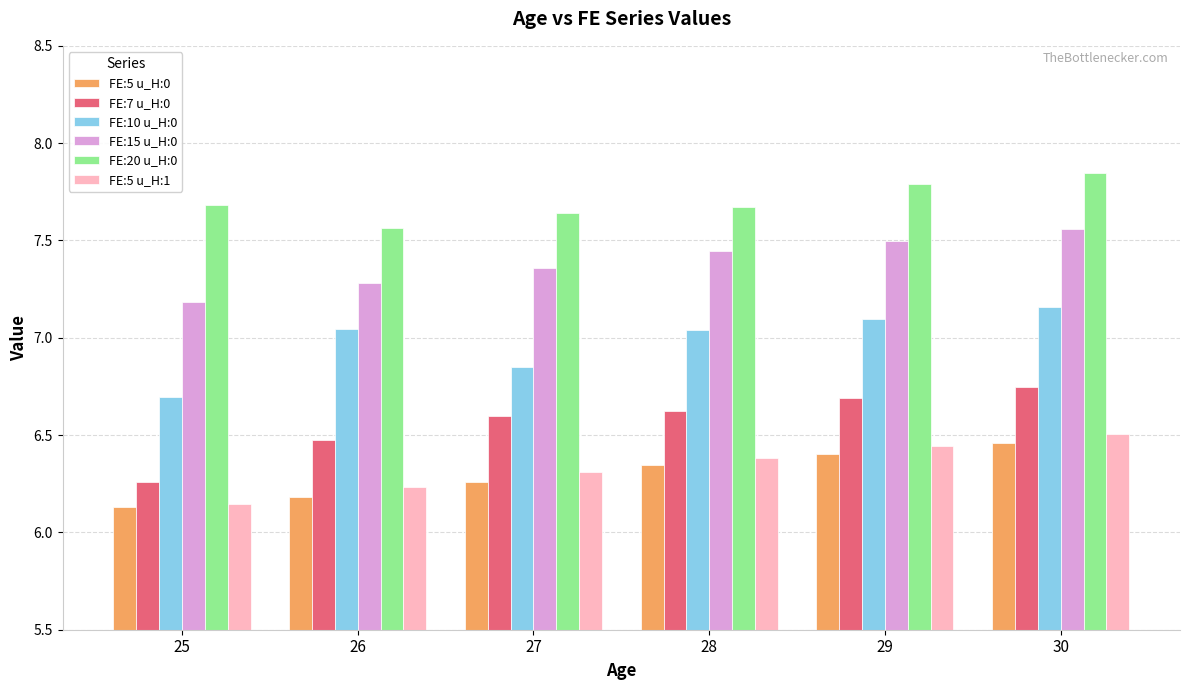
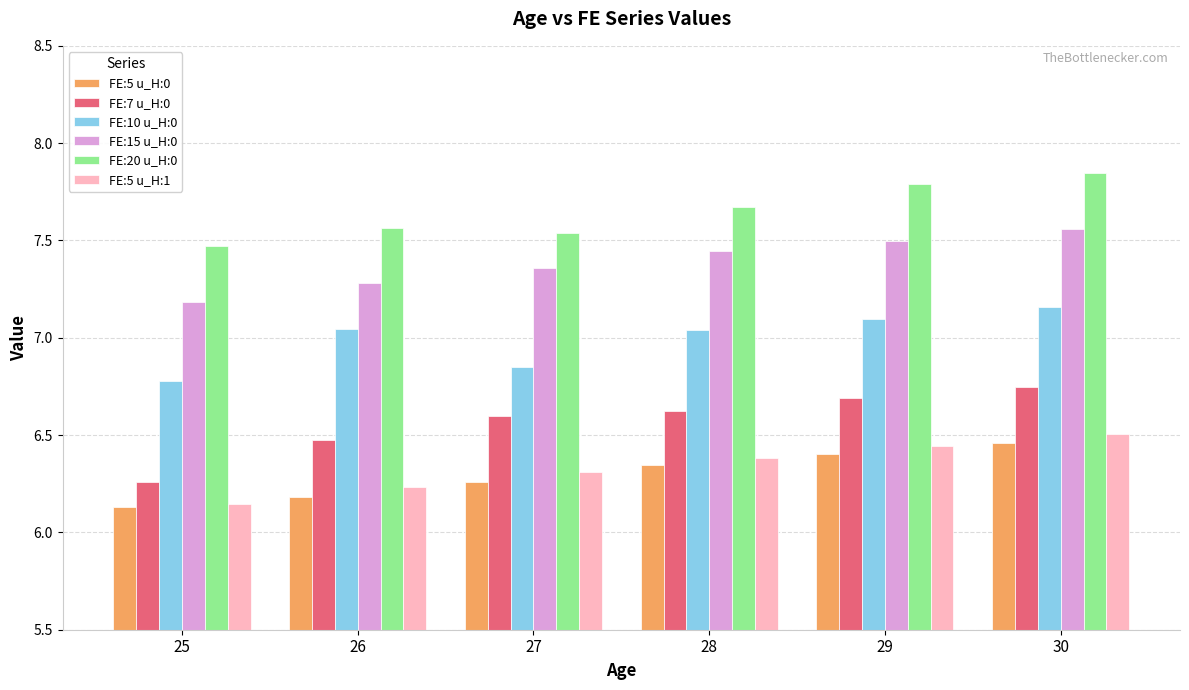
  {
    "FE:5 u_H:0": {
      "25": 6.13,
      "26": 6.18,
      "27": 6.26,
      "28": 6.34,
      "29": 6.40,
      "30": 6.46
    },
    "FE:7 u_H:0": {
      "25": 6.26,
      "26": 6.47,
      "27": 6.60,
      "28": 6.63,
      "29": 6.69,
      "30": 6.75
    },
    "FE:10 u_H:0": {
-     "25": 6.70,
+     "25": 6.78,
      "26": 7.05,
      "27": 6.85,
      "28": 7.04,
      "29": 7.09,
      "30": 7.16
    },
    "FE:20 u_H:0": {
-     "25": 7.68,
+     "25": 7.47,
      "26": 7.57,
-     "27": 7.64,
+     "27": 7.54,
      "28": 7.67,
      "29": 7.79,
      "30": 7.85
    }
  }
